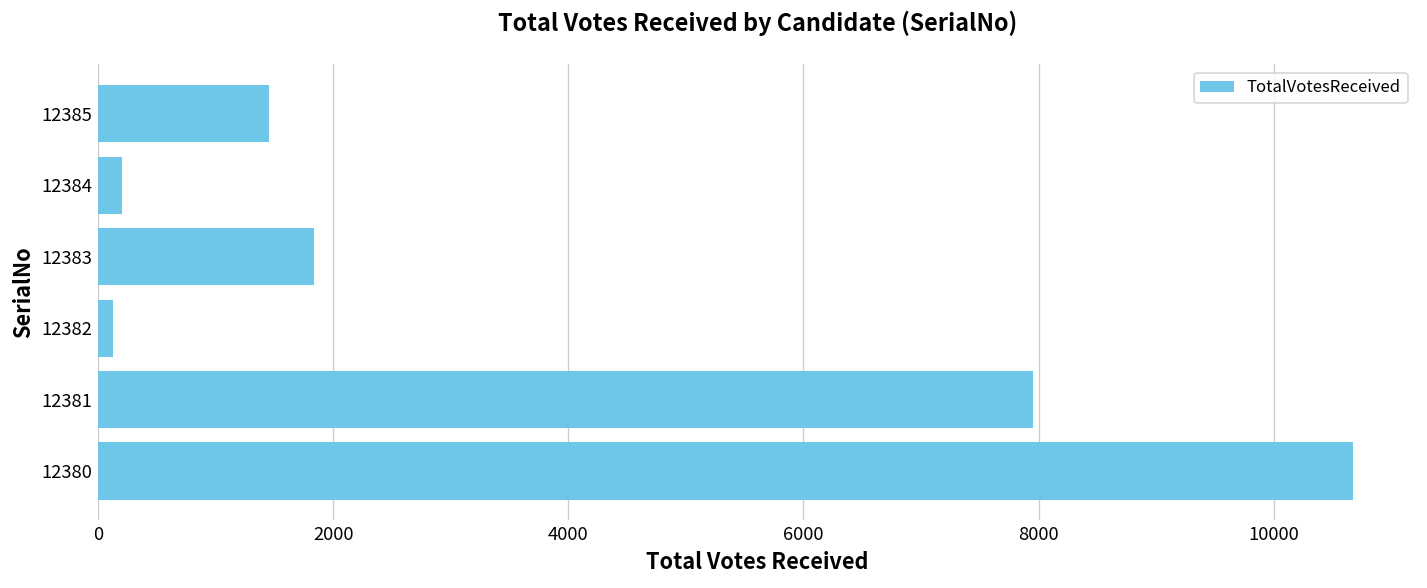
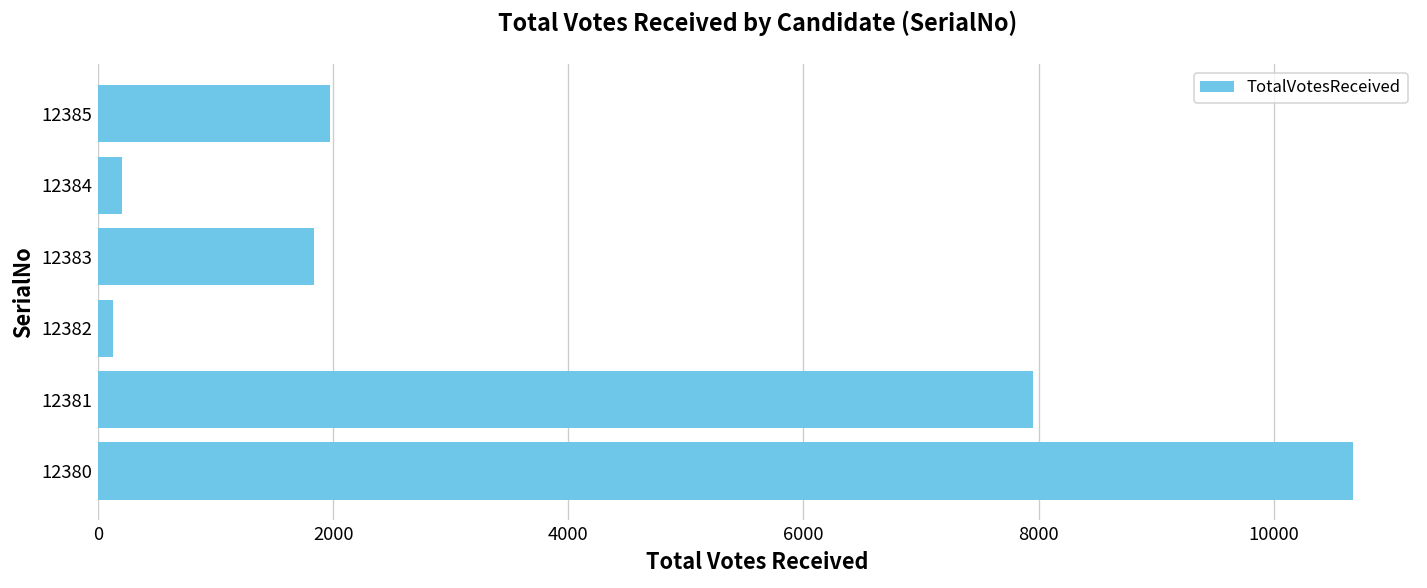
  {
-   "12385": 1500,
+   "12385": 2000,
    "12384": 200,
    "12383": 1800,
    "12382": 100,
    "12381": 8000,
    "12380": 10700
  }
